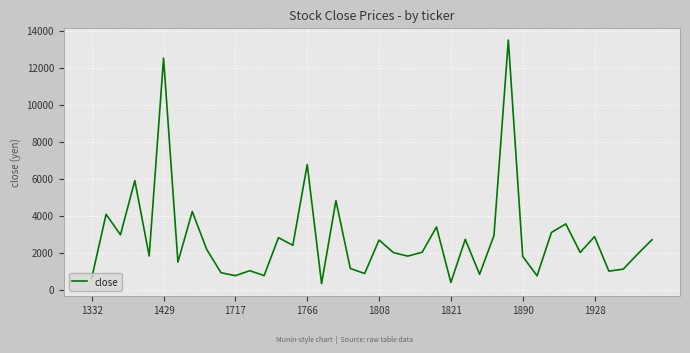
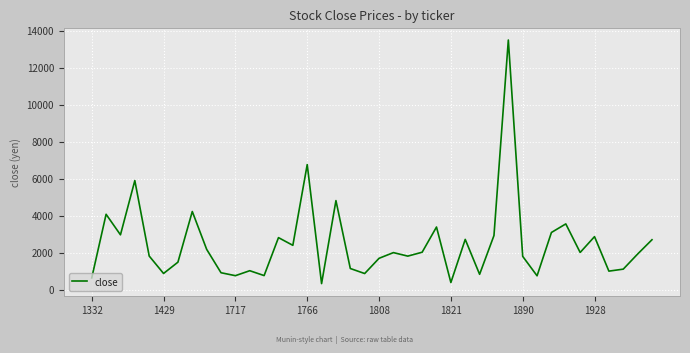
  {
-   "1429": 12500,
+   "1429": 900,
    "1717": 800,
    "1766": 6800,
-   "1808": 2700,
+   "1808": 1700,
    "1821": 400,
    "1890": 1800,
    "1928": 2900
  }
